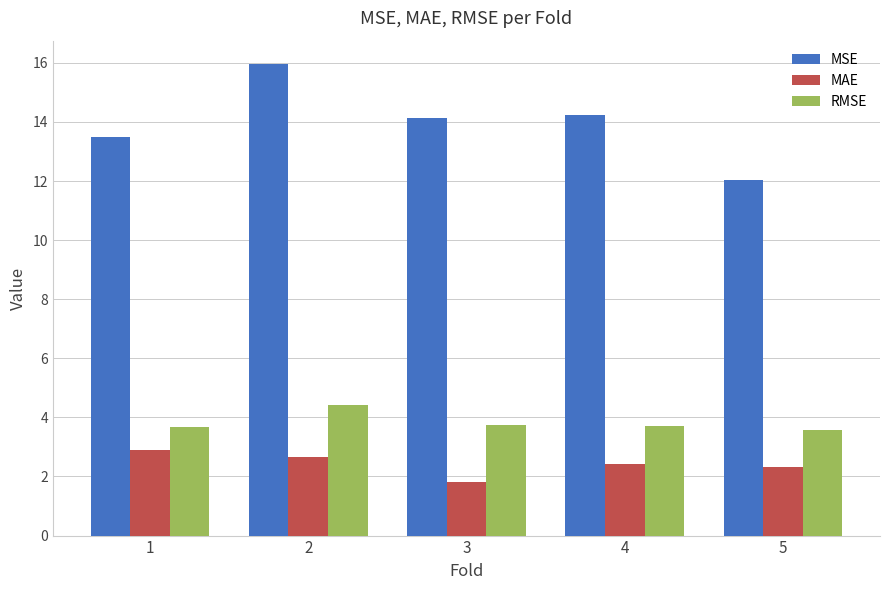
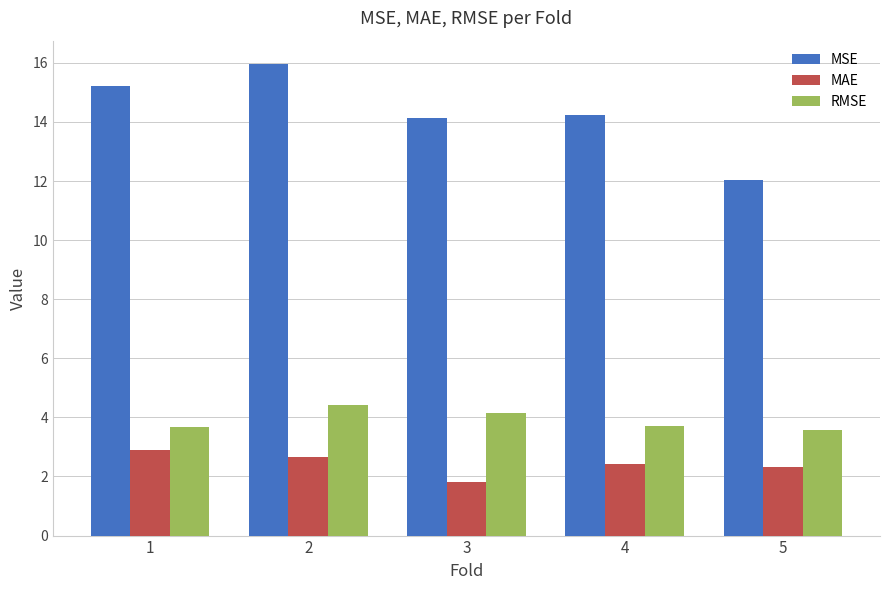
  {
    "MSE": {
-     "1": 13.5,
+     "1": 15.2,
      "2": 16.0,
      "3": 14.1,
      "4": 14.2,
      "5": 12.0
    },
    "MAE": {
      "1": 2.9,
      "2": 2.6,
      "3": 1.8,
      "4": 2.4,
      "5": 2.3
    },
    "RMSE": {
      "1": 3.7,
      "2": 4.4,
-     "3": 3.8,
+     "3": 4.1,
      "4": 3.7,
      "5": 3.6
    }
  }
